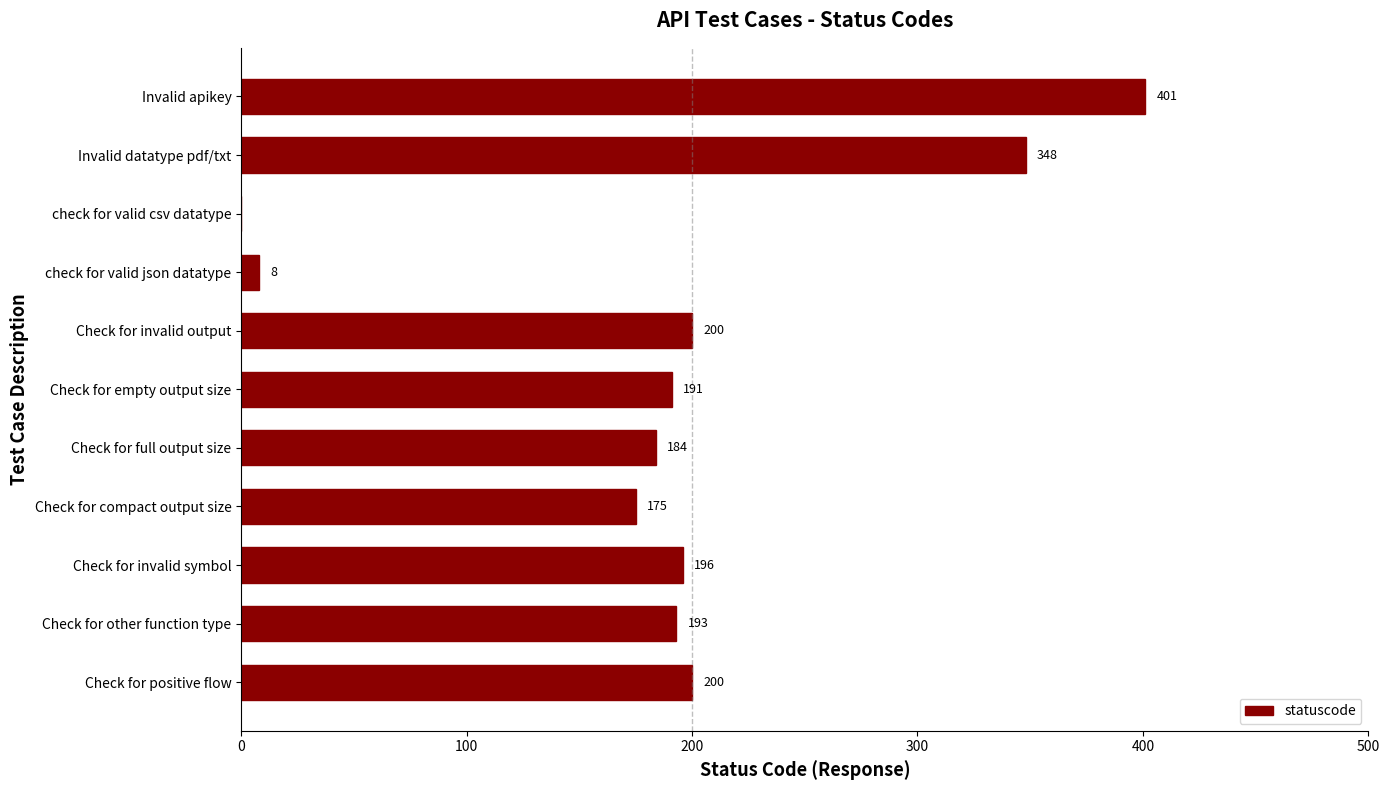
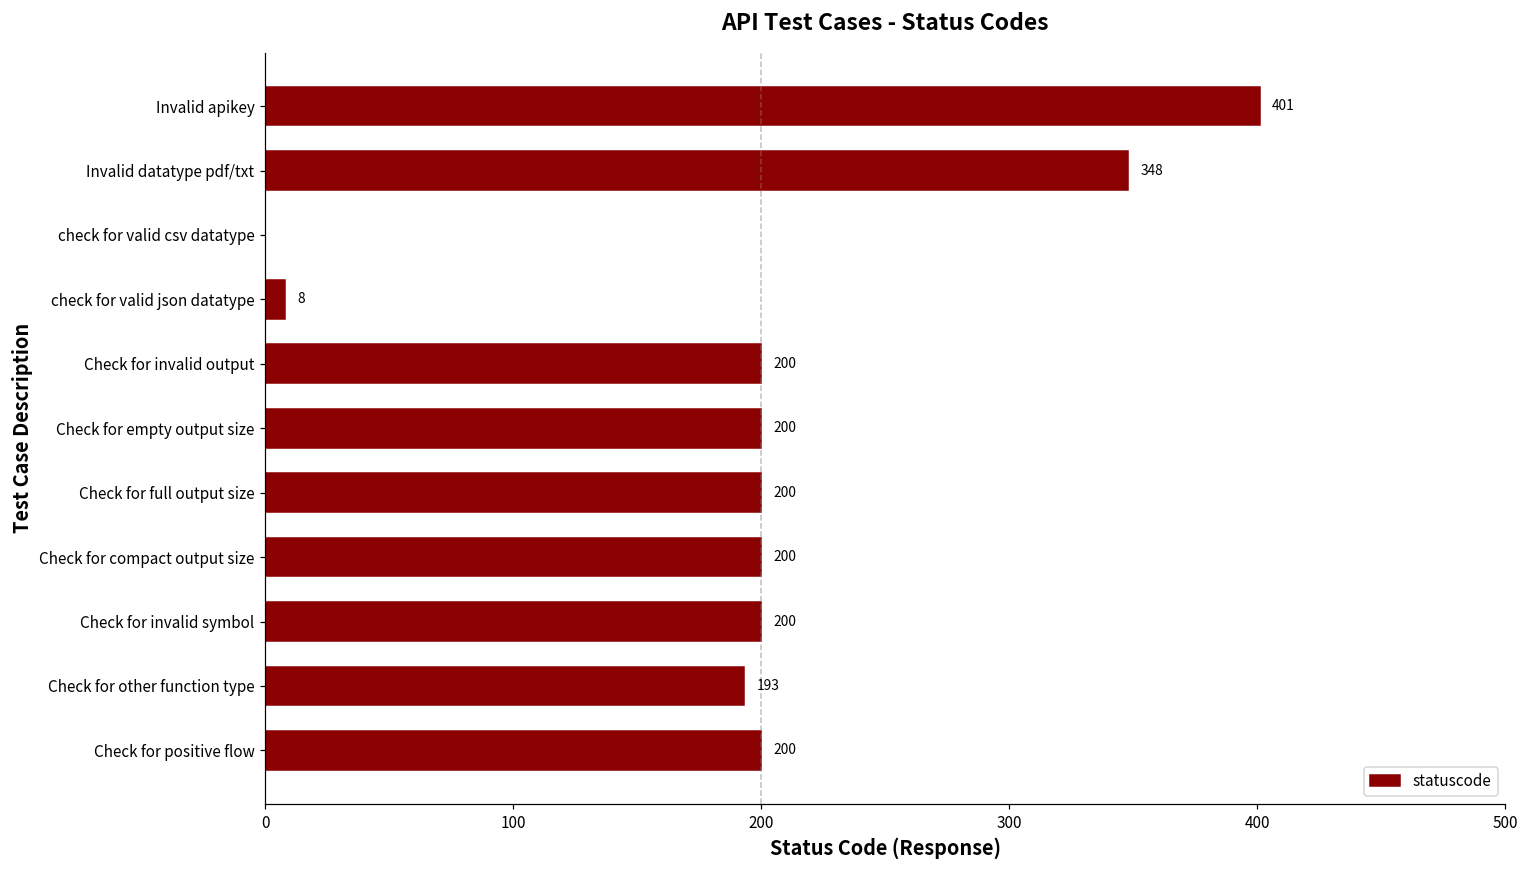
  {
    "Invalid apikey": 401,
    "Invalid datatype pdf/txt": 348,
    "check for valid json datatype": 8,
    "Check for invalid output": 200,
-   "Check for empty output size": 191,
-   "Check for full output size": 184,
-   "Check for compact output size": 175,
-   "Check for invalid symbol": 196,
+   "Check for empty output size": 200,
+   "Check for full output size": 200,
+   "Check for compact output size": 200,
+   "Check for invalid symbol": 200,
    "Check for other function type": 193,
    "Check for positive flow": 200
  }
